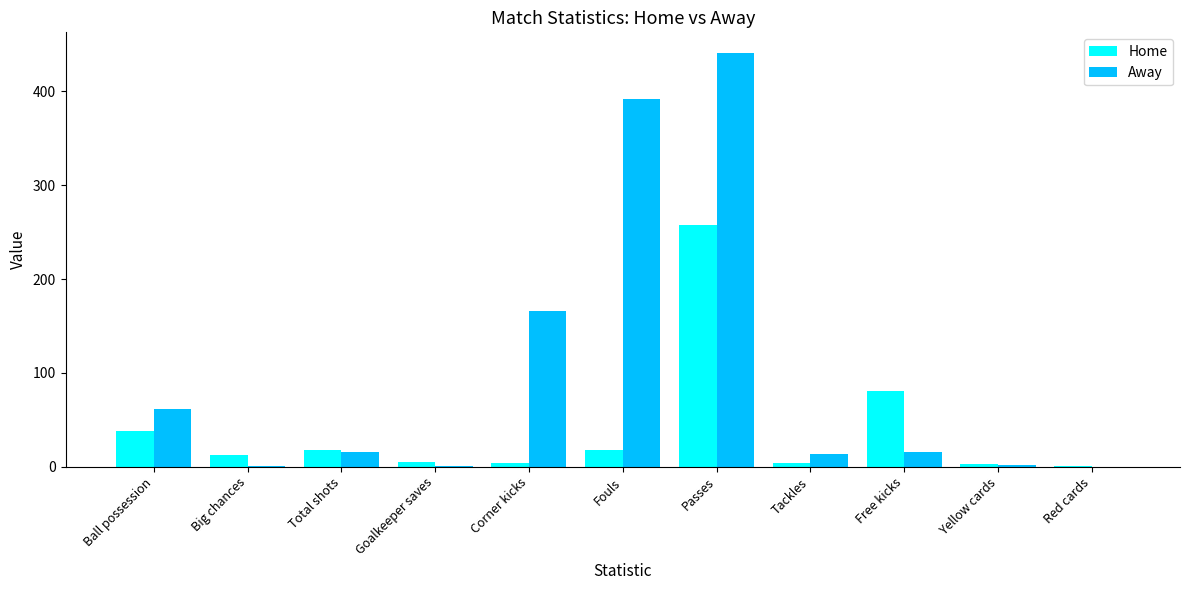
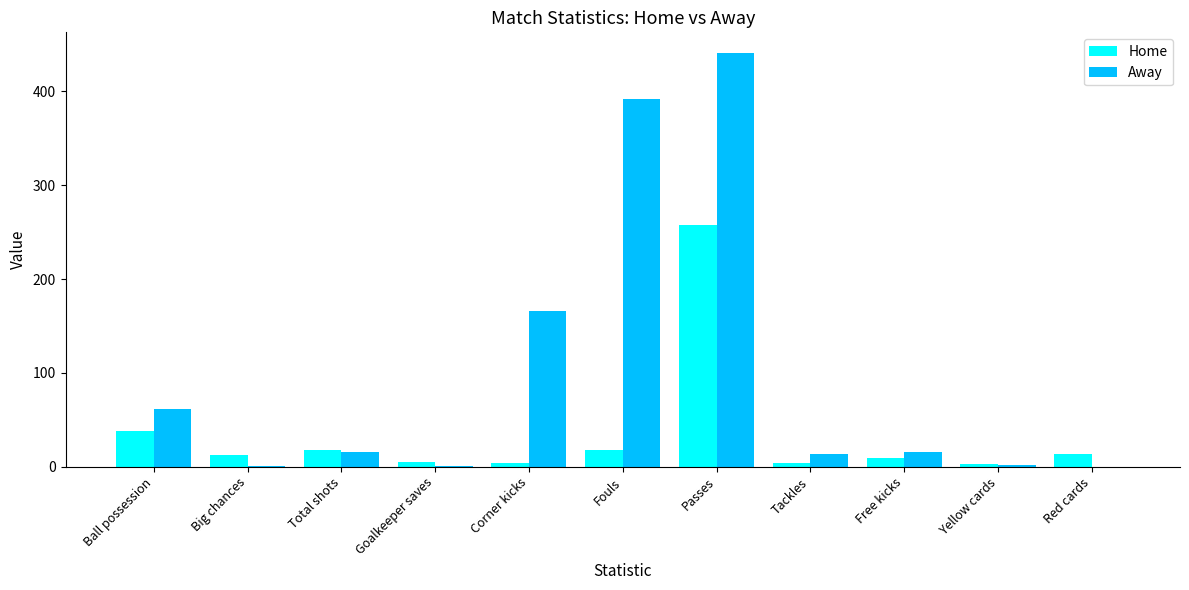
  {
    "Home": {
      "Ball possession": 40,
      "Big chances": 10,
      "Total shots": 20,
      "Goalkeeper saves": 10,
      "Corner kicks": 0,
      "Fouls": 20,
      "Passes": 260,
      "Tackles": 0,
-     "Free kicks": 80,
+     "Free kicks": 10,
      "Yellow cards": 0,
-     "Red cards": 0
+     "Red cards": 10
    },
    "Away": {
      "Ball possession": 60,
      "Total shots": 20,
      "Corner kicks": 170,
      "Fouls": 390,
      "Passes": 440,
      "Tackles": 10,
      "Free kicks": 20,
      "Red cards": 0
    }
  }
